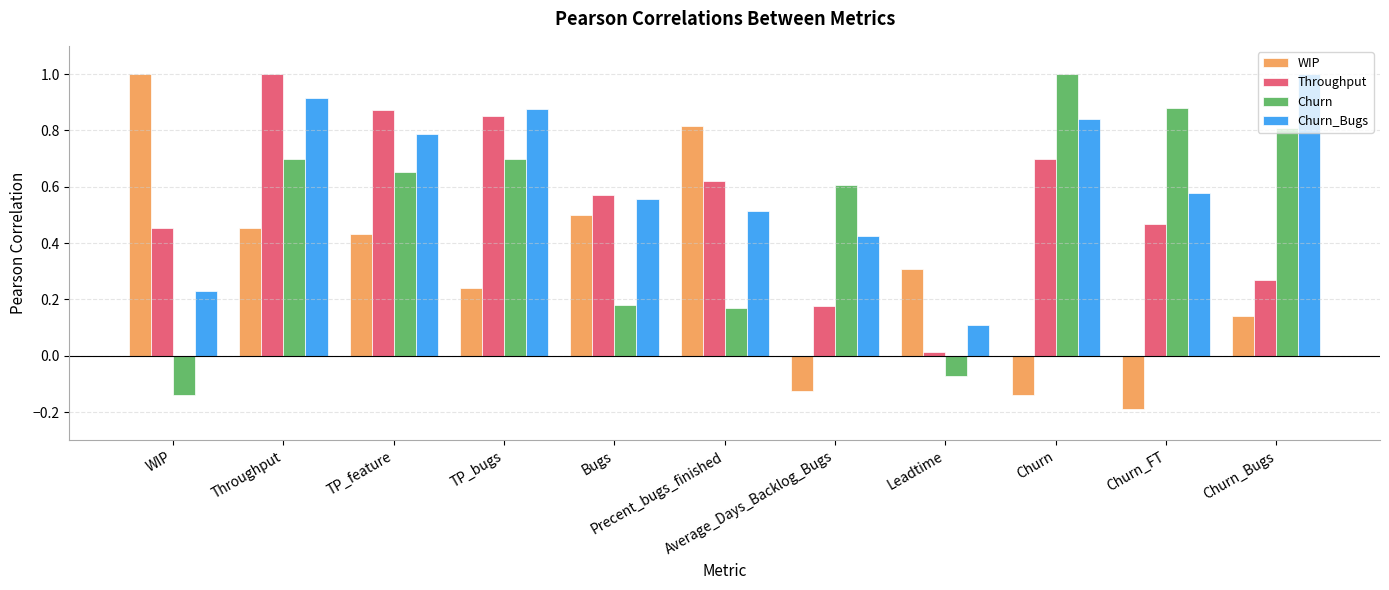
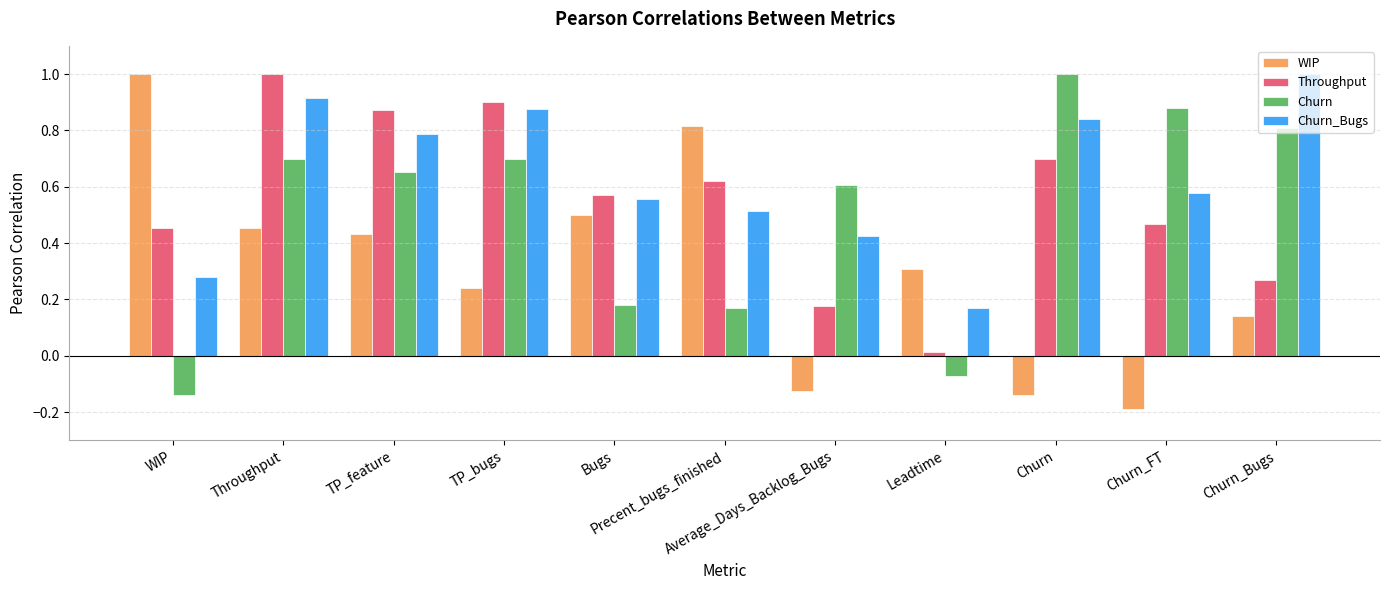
  {
    "WIP": {
      "WIP": 1.00,
      "Throughput": 0.46,
      "TP_feature": 0.43,
      "TP_bugs": 0.24,
      "Bugs": 0.50,
      "Precent_bugs_finished": 0.82,
      "Average_Days_Backlog_Bugs": -0.12,
      "Leadtime": 0.31,
      "Churn": -0.14,
      "Churn_FT": -0.19,
      "Churn_Bugs": 0.14
    },
    "Throughput": {
      "WIP": 0.46,
      "Throughput": 1.00,
      "TP_feature": 0.87,
-     "TP_bugs": 0.85,
+     "TP_bugs": 0.90,
      "Bugs": 0.57,
      "Precent_bugs_finished": 0.62,
      "Average_Days_Backlog_Bugs": 0.18,
      "Leadtime": 0.01,
      "Churn": 0.70,
      "Churn_FT": 0.47,
      "Churn_Bugs": 0.27
    },
    "Churn": {
      "WIP": -0.14,
      "Throughput": 0.70,
      "TP_feature": 0.65,
      "TP_bugs": 0.70,
      "Bugs": 0.18,
      "Precent_bugs_finished": 0.17,
      "Average_Days_Backlog_Bugs": 0.61,
      "Leadtime": -0.07,
      "Churn": 1.00,
      "Churn_FT": 0.88
    },
    "Churn_Bugs": {
-     "WIP": 0.23,
+     "WIP": 0.28,
      "Throughput": 0.92,
      "TP_feature": 0.79,
      "TP_bugs": 0.88,
      "Bugs": 0.56,
      "Precent_bugs_finished": 0.52,
      "Average_Days_Backlog_Bugs": 0.43,
-     "Leadtime": 0.11,
+     "Leadtime": 0.17,
      "Churn": 0.84,
      "Churn_FT": 0.58
    }
  }
